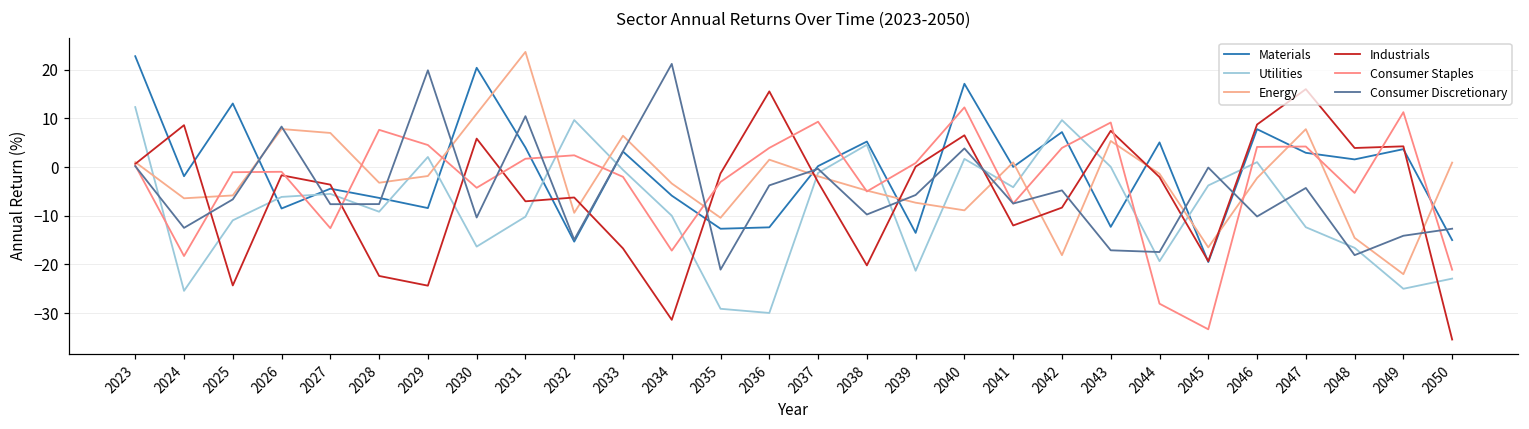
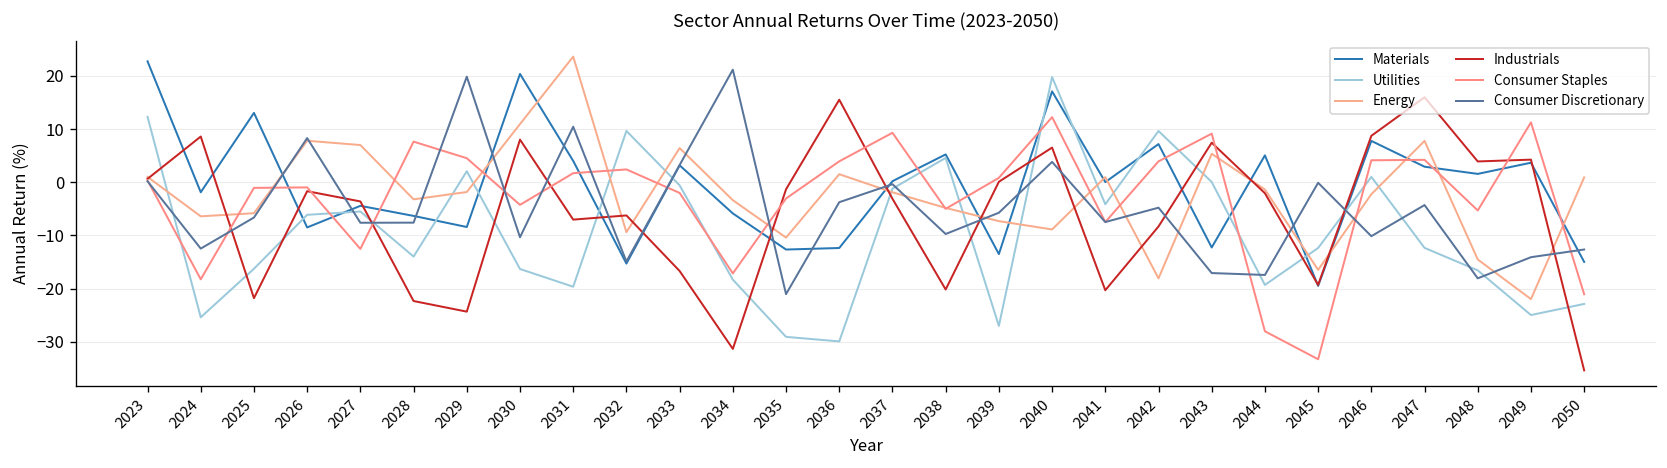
  {
    "Utilities": {
      "2023": 12,
      "2024": -25,
-     "2025": -11,
+     "2025": -16,
      "2026": -6,
      "2027": -6,
-     "2028": -9,
+     "2028": -14,
      "2029": 2,
      "2030": -16,
-     "2031": -10,
+     "2031": -20,
      "2032": 10,
      "2033": -1,
-     "2034": -10,
+     "2034": -18,
      "2035": -29,
      "2036": -30,
      "2037": -1,
      "2038": 5,
-     "2039": -21,
-     "2040": 2,
+     "2039": -27,
+     "2040": 20,
      "2041": -4,
      "2042": 10,
      "2043": 0,
      "2044": -19,
-     "2045": -4,
+     "2045": -12,
      "2046": 1,
      "2047": -12,
      "2048": -17,
      "2049": -25,
      "2050": -23
    },
    "Industrials": {
      "2024": 9,
-     "2025": -24,
+     "2025": -22,
      "2026": -2,
      "2027": -4,
      "2028": -22,
      "2029": -24,
-     "2030": 6,
+     "2030": 8,
      "2031": -7,
      "2032": -6,
      "2033": -17,
      "2034": -31,
      "2035": -1,
      "2036": 16,
      "2037": -3,
      "2038": -20,
      "2039": 0,
      "2040": 7,
-     "2041": -12,
+     "2041": -20,
      "2042": -8,
      "2043": 7,
      "2044": -2,
      "2046": 9,
      "2048": 4,
      "2049": 4,
      "2050": -35
    }
  }
